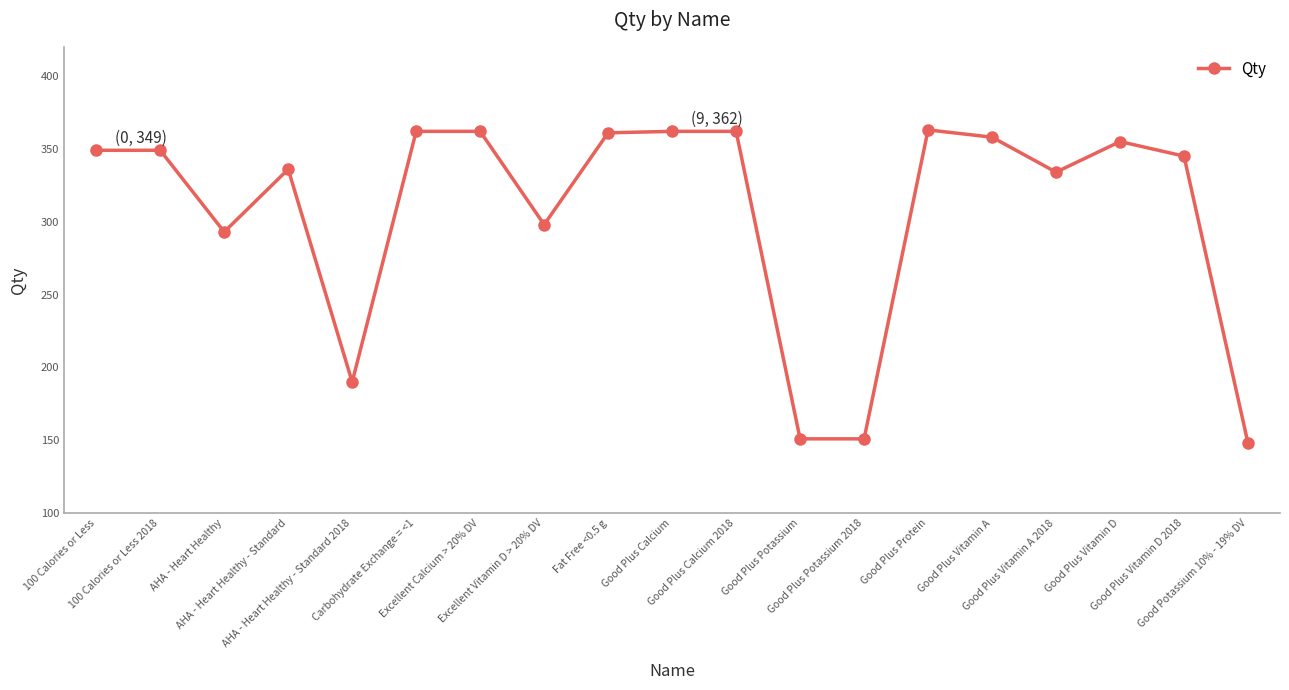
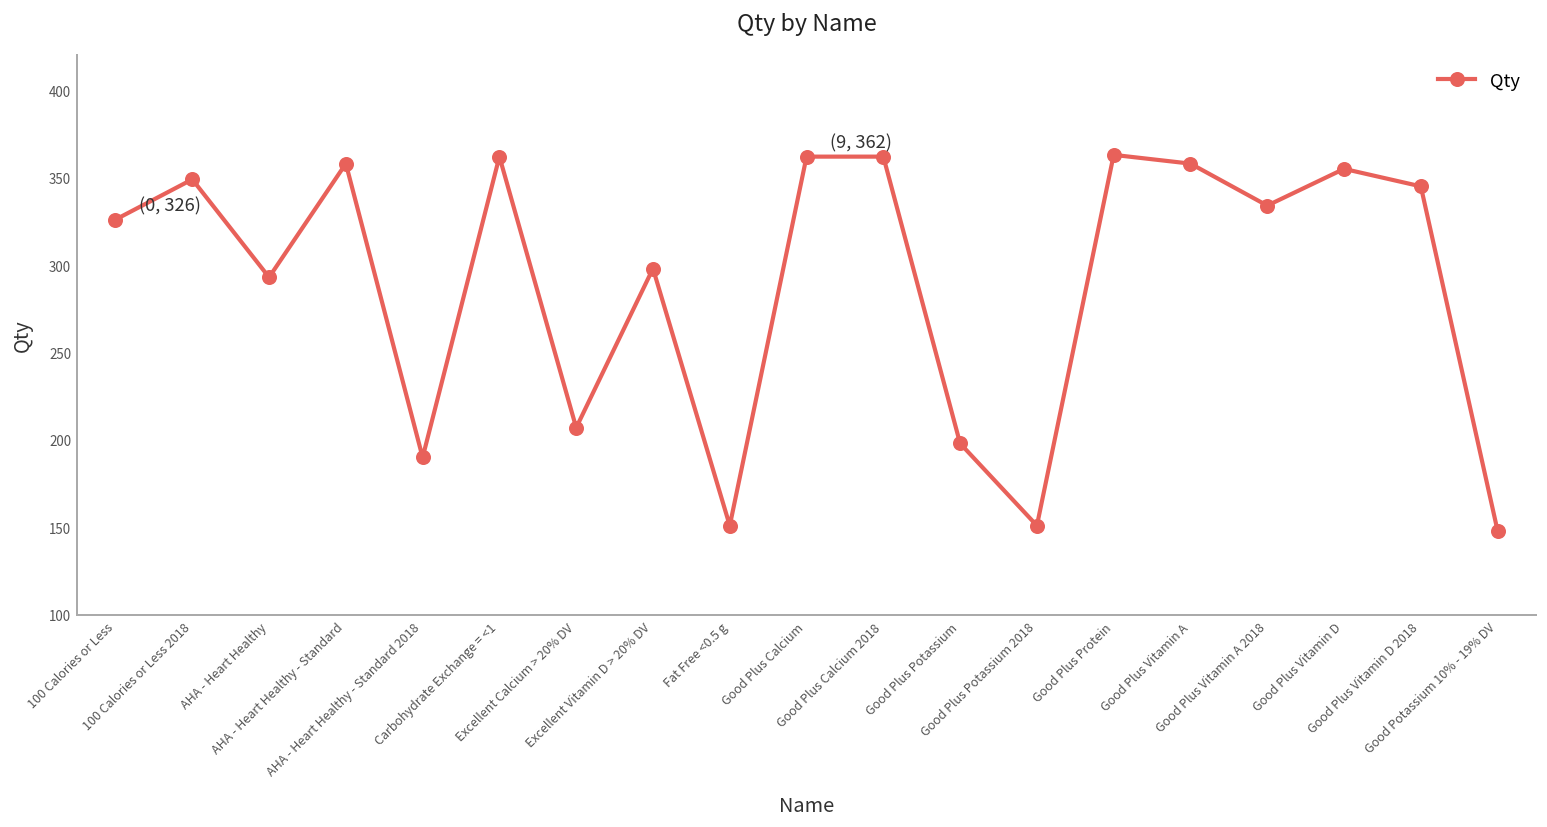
  {
-   "100 Calories or Less": 349,
+   "100 Calories or Less": 326,
    "100 Calories or Less 2018": 349,
-   "AHA - Heart Healthy - Standard": 336,
-   "Excellent Calcium > 20% DV": 362,
-   "Fat Free <0.5 g": 361,
+   "AHA - Heart Healthy - Standard": 358,
+   "Excellent Calcium > 20% DV": 207,
+   "Fat Free <0.5 g": 151,
    "Good Plus Calcium 2018": 362,
-   "Good Plus Potassium": 151
+   "Good Plus Potassium": 198
  }
